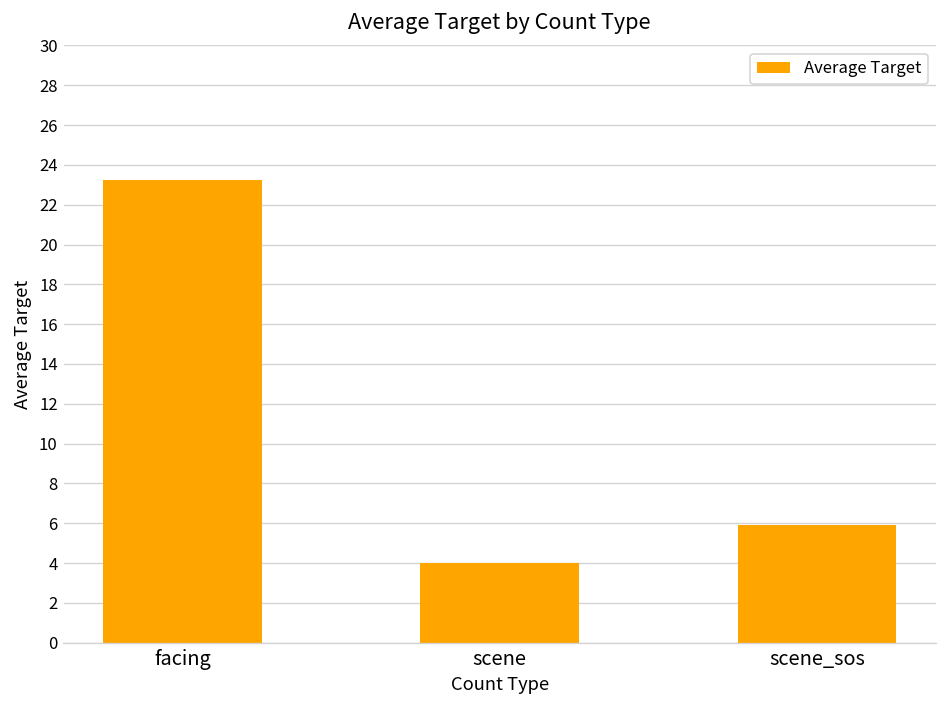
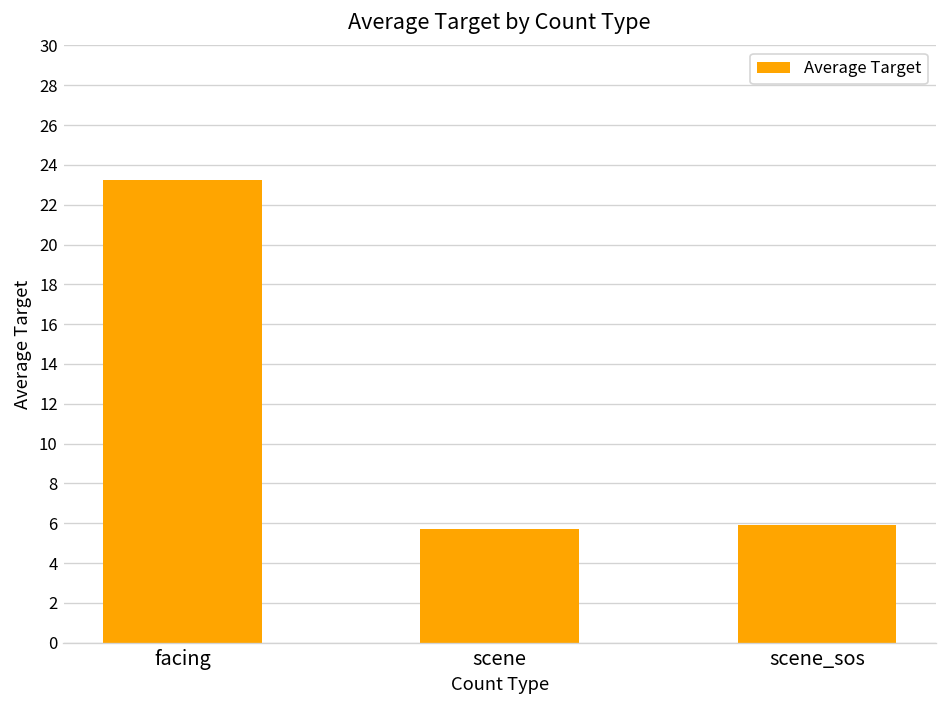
  {
    "facing": 23.3,
-   "scene": 4.0,
+   "scene": 5.7,
    "scene_sos": 5.9
  }
